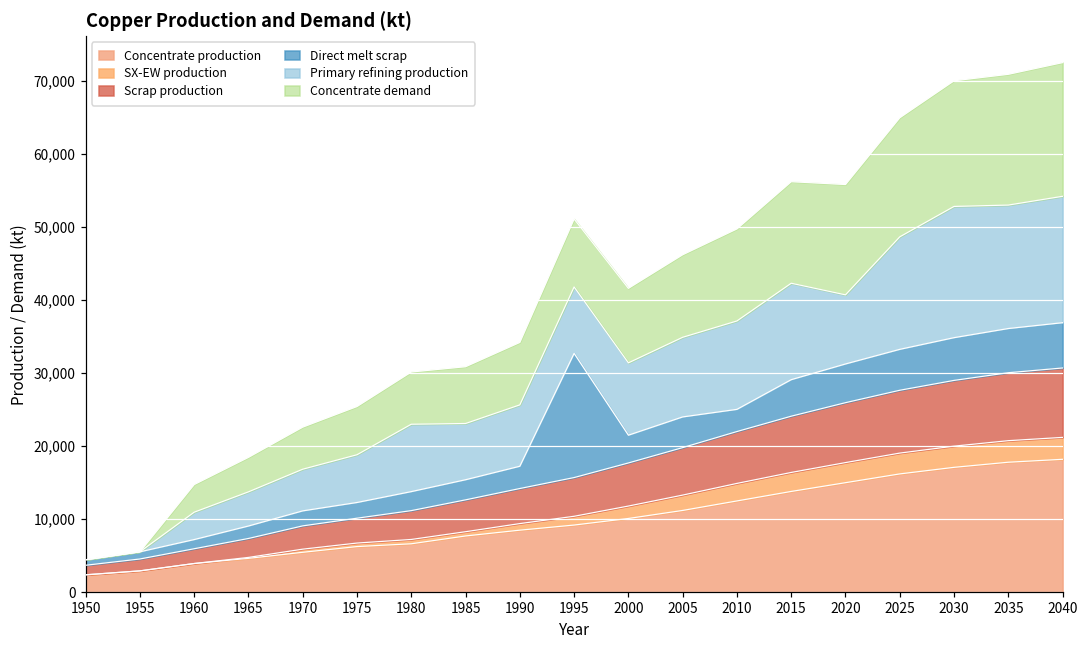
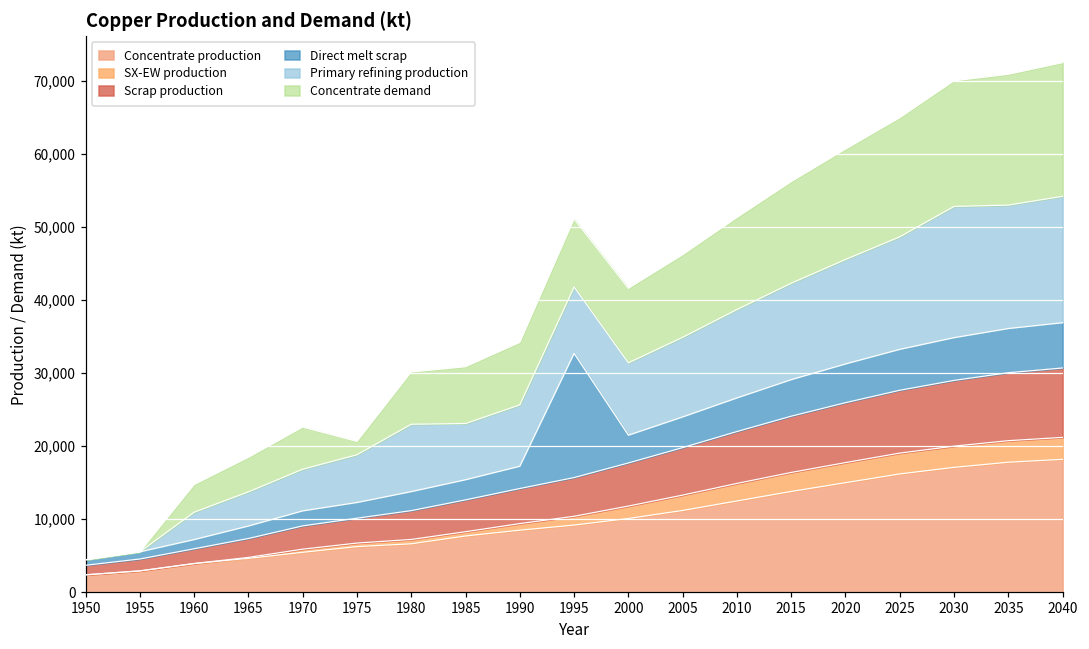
  {
    "Scrap production": {
      "1950": "1,000",
      "1955": "2,000",
      "1960": "2,000",
      "1965": "3,000",
      "1970": "3,000",
      "1975": "3,000",
      "1980": "4,000",
      "1985": "4,000",
      "1990": "5,000",
      "1995": "5,000",
      "2000": "6,000",
      "2005": "7,000",
      "2010": "7,000",
      "2015": "8,000",
      "2020": "8,000",
      "2025": "9,000",
      "2030": "9,000",
      "2035": "9,000",
      "2040": "10,000"
    },
    "Direct melt scrap": {
      "1960": "1,000",
      "1965": "2,000",
      "1970": "2,000",
      "1975": "2,000",
      "1980": "3,000",
      "1985": "3,000",
      "1990": "3,000",
      "1995": "17,000",
      "2000": "4,000",
      "2005": "4,000",
-     "2010": "3,000",
+     "2010": "5,000",
      "2015": "5,000",
      "2020": "5,000",
      "2025": "6,000",
      "2030": "6,000",
      "2035": "6,000",
      "2040": "6,000"
    },
    "Primary refining production": {
      "1960": "4,000",
      "1965": "5,000",
      "1970": "6,000",
      "1975": "7,000",
      "1980": "9,000",
      "1985": "8,000",
      "1990": "8,000",
      "1995": "9,000",
      "2000": "10,000",
      "2005": "11,000",
      "2010": "12,000",
      "2015": "13,000",
-     "2020": "9,000",
+     "2020": "14,000",
      "2025": "15,000",
      "2030": "18,000",
      "2035": "17,000",
      "2040": "17,000"
    },
    "Concentrate demand": {
      "1960": "4,000",
      "1965": "5,000",
      "1970": "6,000",
-     "1975": "7,000",
+     "1975": "2,000",
      "1980": "7,000",
      "1985": "8,000",
      "1990": "9,000",
      "1995": "9,000",
      "2000": "10,000",
      "2005": "11,000",
      "2010": "13,000",
      "2015": "14,000",
      "2020": "15,000",
      "2025": "16,000",
      "2030": "17,000",
      "2035": "18,000",
      "2040": "18,000"
    }
  }
